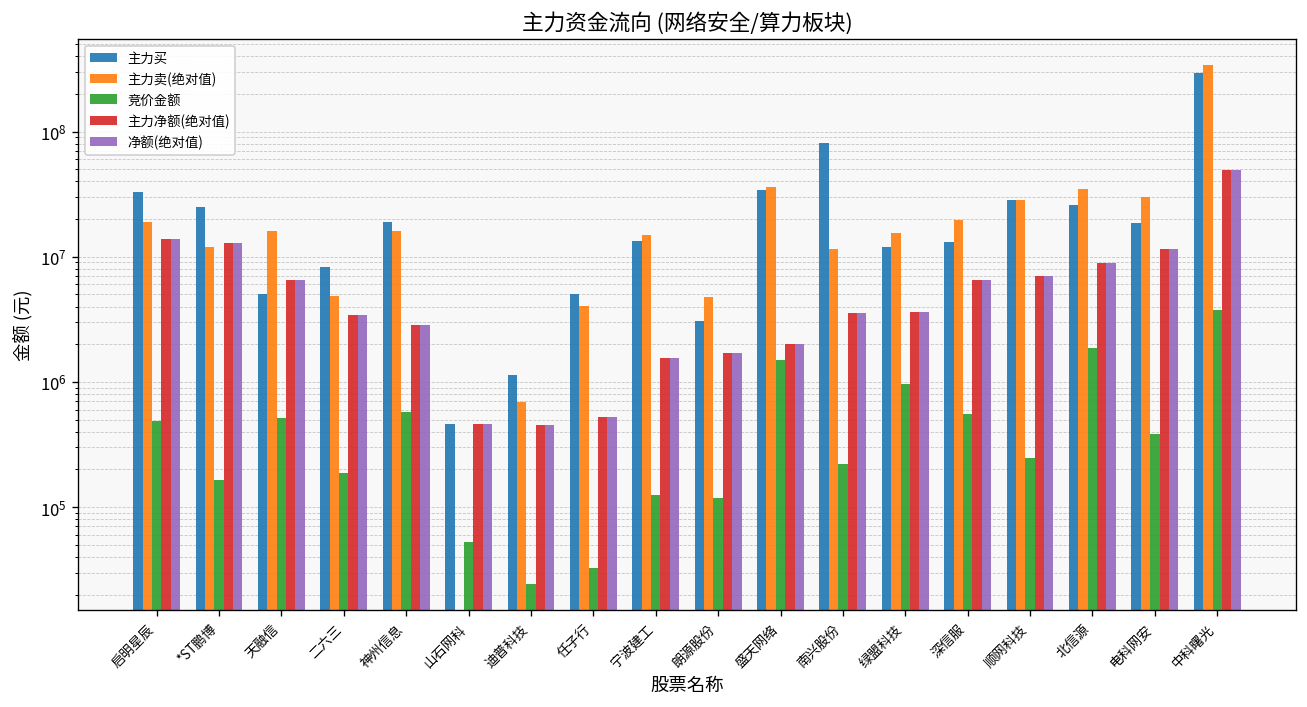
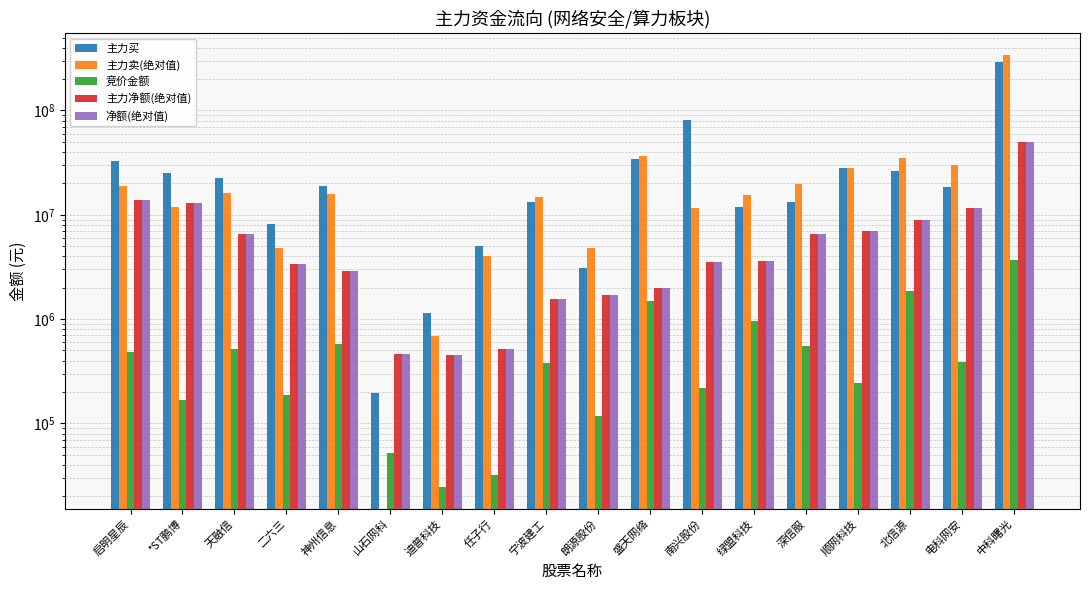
  {
    "主力买": {
      "启明星辰": 33000000,
      "*ST鹏博": 25000000,
-     "天融信": 5000000,
+     "天融信": 23000000,
      "二六三": 8000000,
      "神州信息": 19000000,
-     "山石网科": 500000,
+     "山石网科": 190000,
      "迪普科技": 1100000,
      "任子行": 5000000,
      "宁波建工": 13000000,
      "朗源股份": 3100000,
      "盛天网络": 34000000,
      "南兴股份": 80000000,
      "绿盟科技": 12000000,
      "深信服": 13000000,
      "顺网科技": 28000000,
      "北信源": 26000000,
      "电科网安": 19000000,
      "中科曙光": 290000000
    },
    "竞价金额": {
      "启明星辰": 500000,
      "*ST鹏博": 170000,
      "天融信": 500000,
      "二六三": 190000,
      "神州信息": 600000,
      "山石网科": 50000,
      "迪普科技": 24000,
      "任子行": 32000,
-     "宁波建工": 130000,
+     "宁波建工": 380000,
      "朗源股份": 120000,
      "盛天网络": 1500000,
      "南兴股份": 220000,
      "绿盟科技": 1000000,
      "深信服": 600000,
      "顺网科技": 250000,
      "北信源": 1900000,
      "电科网安": 390000,
      "中科曙光": 3700000
    },
    "主力净额(绝对值)": {
      "启明星辰": 14000000,
      "*ST鹏博": 13000000,
      "天融信": 7000000,
      "二六三": 3400000,
      "神州信息": 2900000,
      "山石网科": 500000,
      "迪普科技": 450000,
      "任子行": 500000,
      "宁波建工": 1600000,
      "朗源股份": 1700000,
      "盛天网络": 2000000,
      "南兴股份": 3500000,
      "绿盟科技": 3600000,
      "深信服": 7000000,
      "顺网科技": 7000000,
      "北信源": 9000000,
      "电科网安": 12000000,
      "中科曙光": 50000000
    },
    "净额(绝对值)": {
      "启明星辰": 14000000,
      "*ST鹏博": 13000000,
      "天融信": 7000000,
      "二六三": 3400000,
      "神州信息": 2900000,
      "山石网科": 500000,
      "迪普科技": 450000,
      "任子行": 500000,
      "宁波建工": 1600000,
      "朗源股份": 1700000,
      "盛天网络": 2000000,
      "南兴股份": 3500000,
      "绿盟科技": 3600000,
      "深信服": 7000000,
      "顺网科技": 7000000,
      "北信源": 9000000,
      "电科网安": 12000000,
      "中科曙光": 50000000
    }
  }
